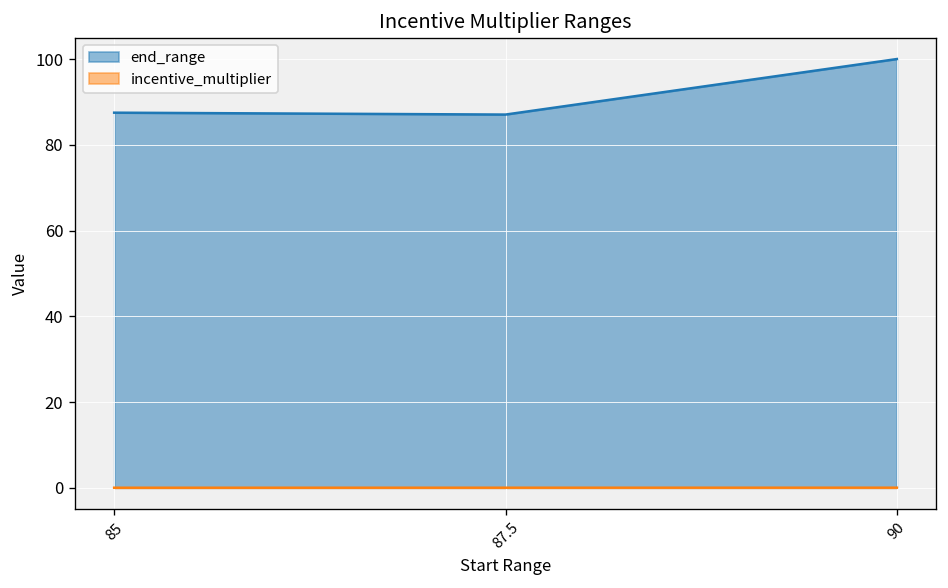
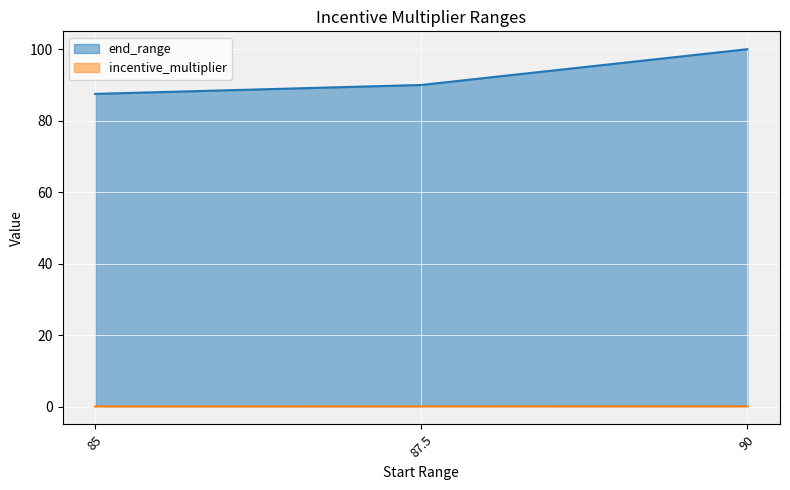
  {
    "end_range": {
      "85": 87,
-     "87.5": 87,
+     "87.5": 90,
      "90": 100
    },
    "incentive_multiplier": {
      "85": 0,
      "87.5": 0,
      "90": 0
    }
  }
